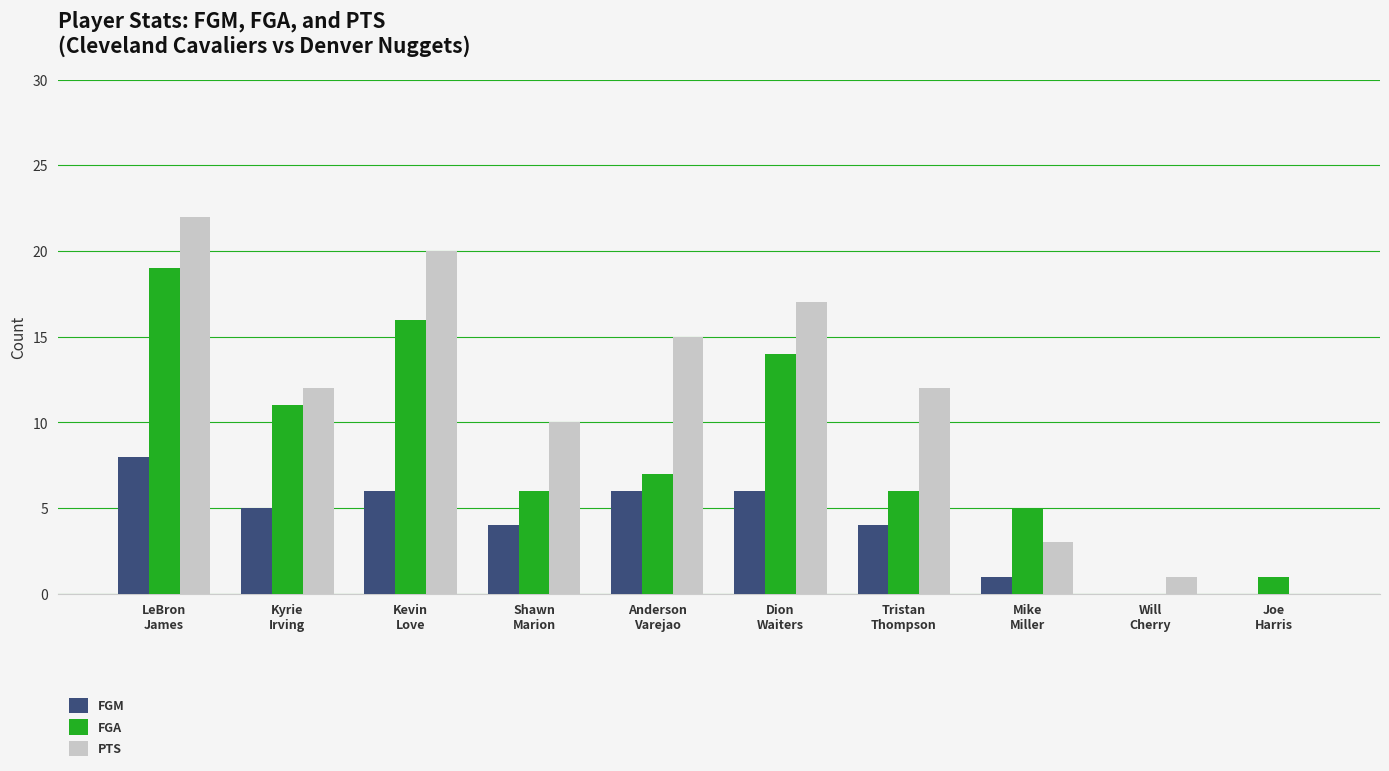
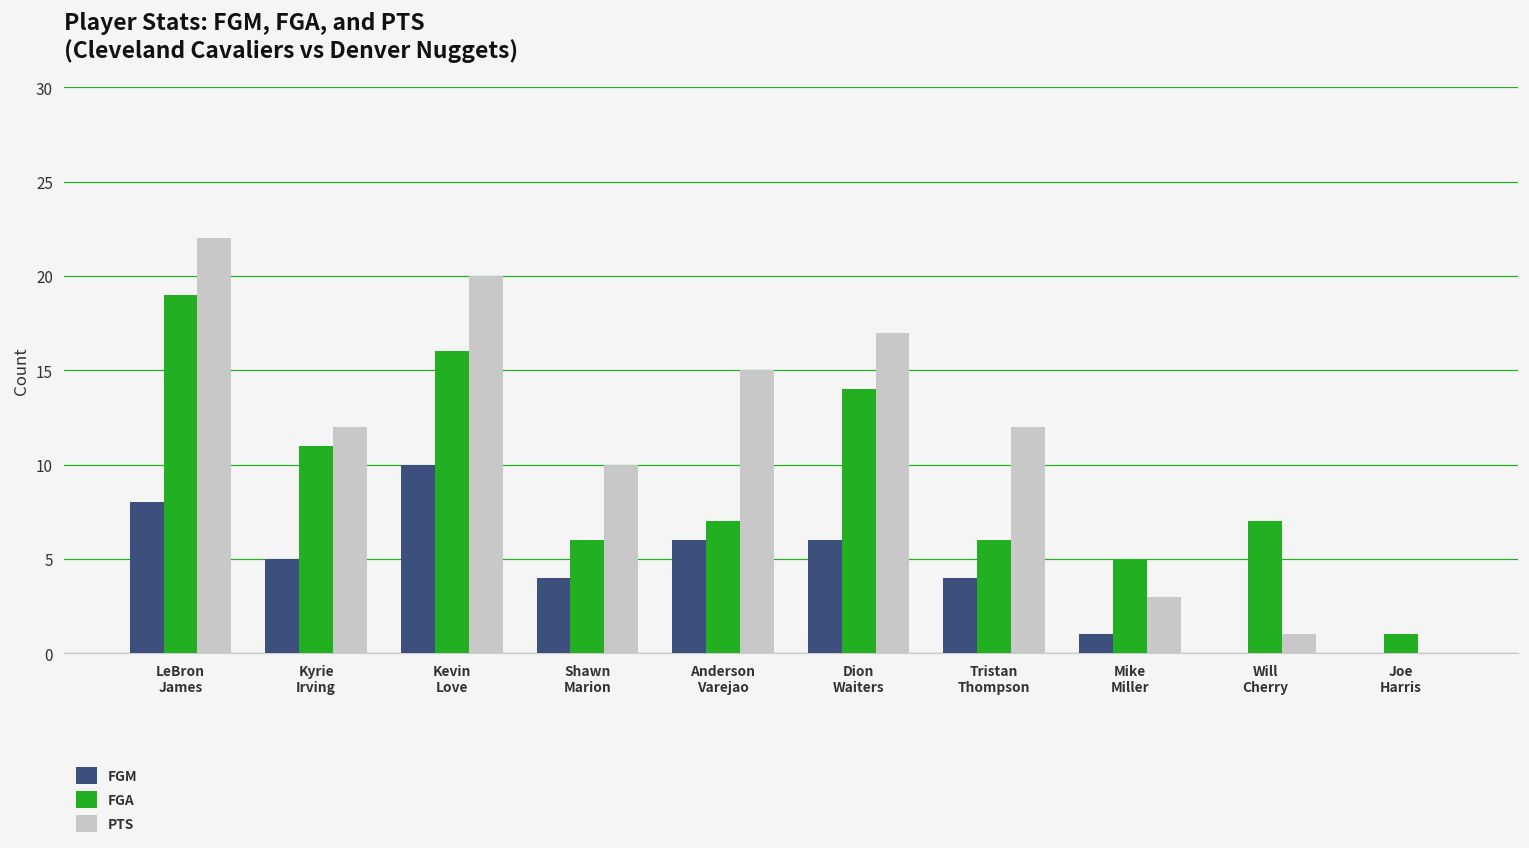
  {
    "FGM": {
      "LeBron James": 8,
      "Kyrie Irving": 5,
-     "Kevin Love": 6,
+     "Kevin Love": 10,
      "Shawn Marion": 4,
      "Anderson Varejao": 6,
      "Dion Waiters": 6,
      "Tristan Thompson": 4,
      "Mike Miller": 1,
      "Will Cherry": 0,
      "Joe Harris": 0
    },
    "FGA": {
      "LeBron James": 19,
      "Kyrie Irving": 11,
      "Kevin Love": 16,
      "Shawn Marion": 6,
      "Anderson Varejao": 7,
      "Dion Waiters": 14,
      "Tristan Thompson": 6,
      "Mike Miller": 5,
-     "Will Cherry": 0,
+     "Will Cherry": 7,
      "Joe Harris": 1
    },
    "PTS": {
      "LeBron James": 22,
      "Kyrie Irving": 12,
      "Kevin Love": 20,
      "Shawn Marion": 10,
      "Anderson Varejao": 15,
      "Dion Waiters": 17,
      "Tristan Thompson": 12,
      "Mike Miller": 3,
      "Will Cherry": 1,
      "Joe Harris": 0
    }
  }
